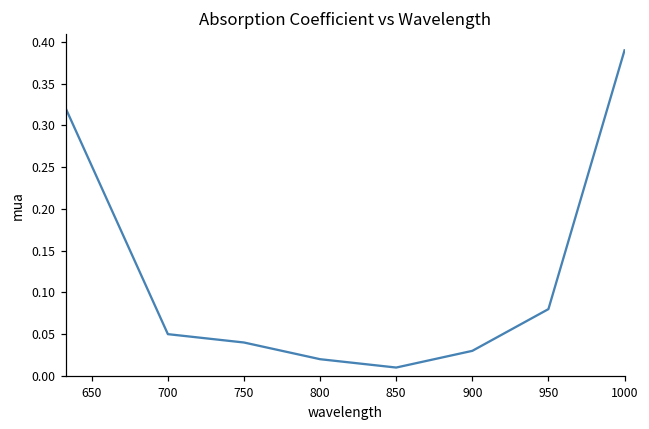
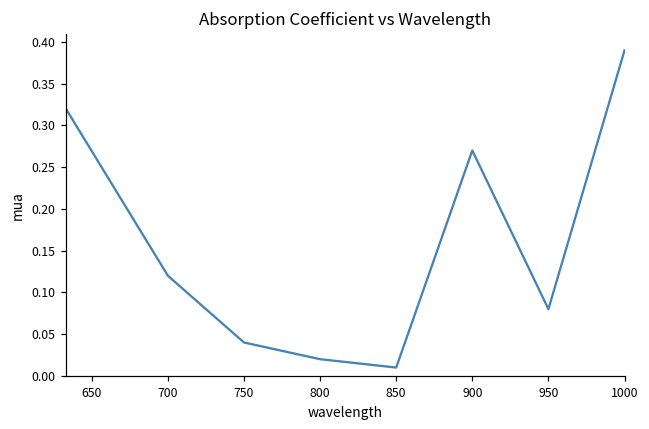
  {
-   "700": 0.05,
+   "700": 0.12,
    "750": 0.04,
    "800": 0.02,
    "850": 0.01,
-   "900": 0.03,
+   "900": 0.27,
    "950": 0.08,
    "1000": 0.39
  }
